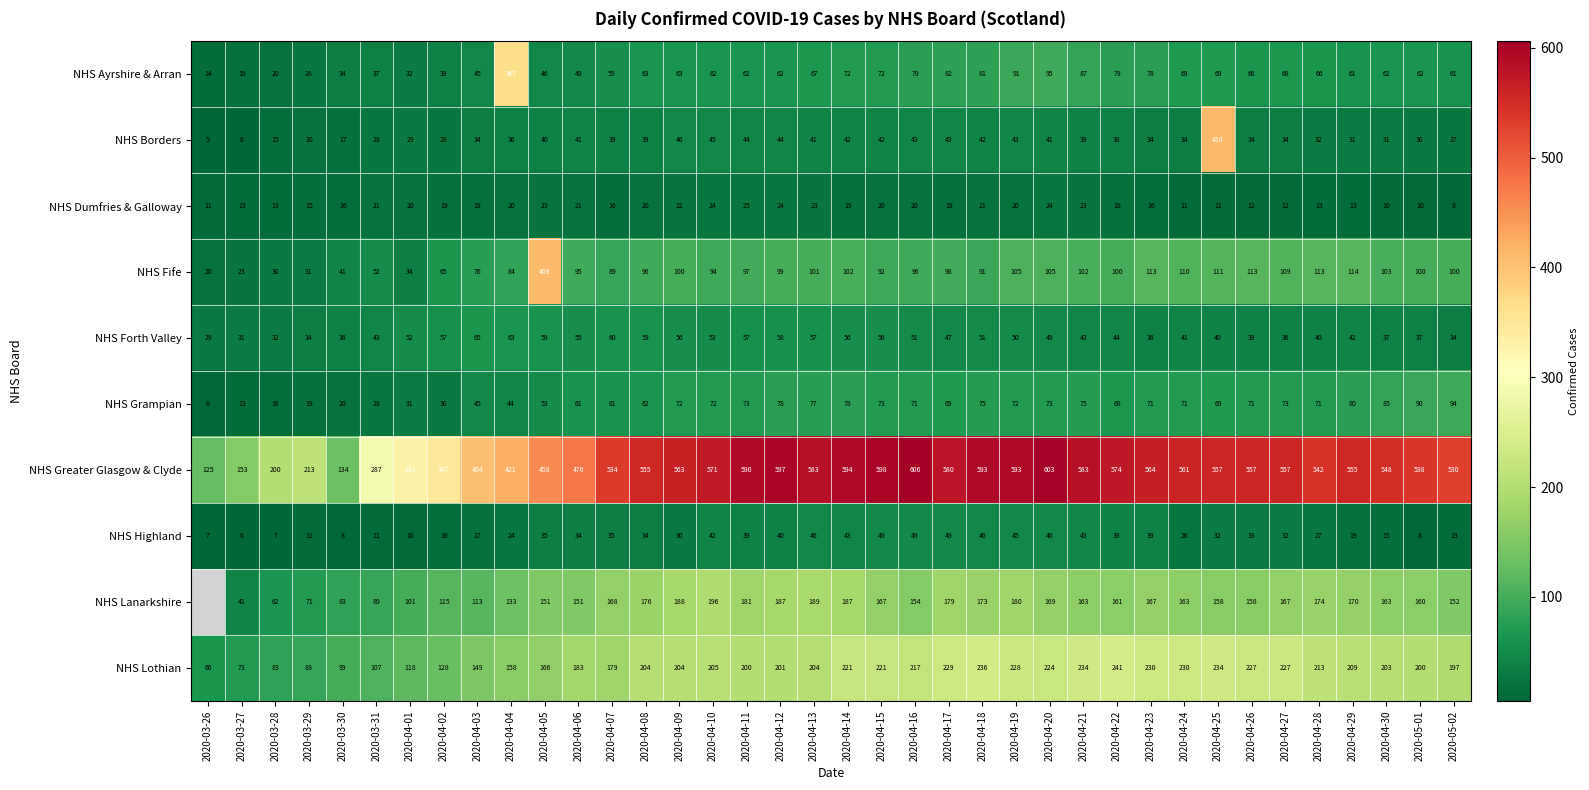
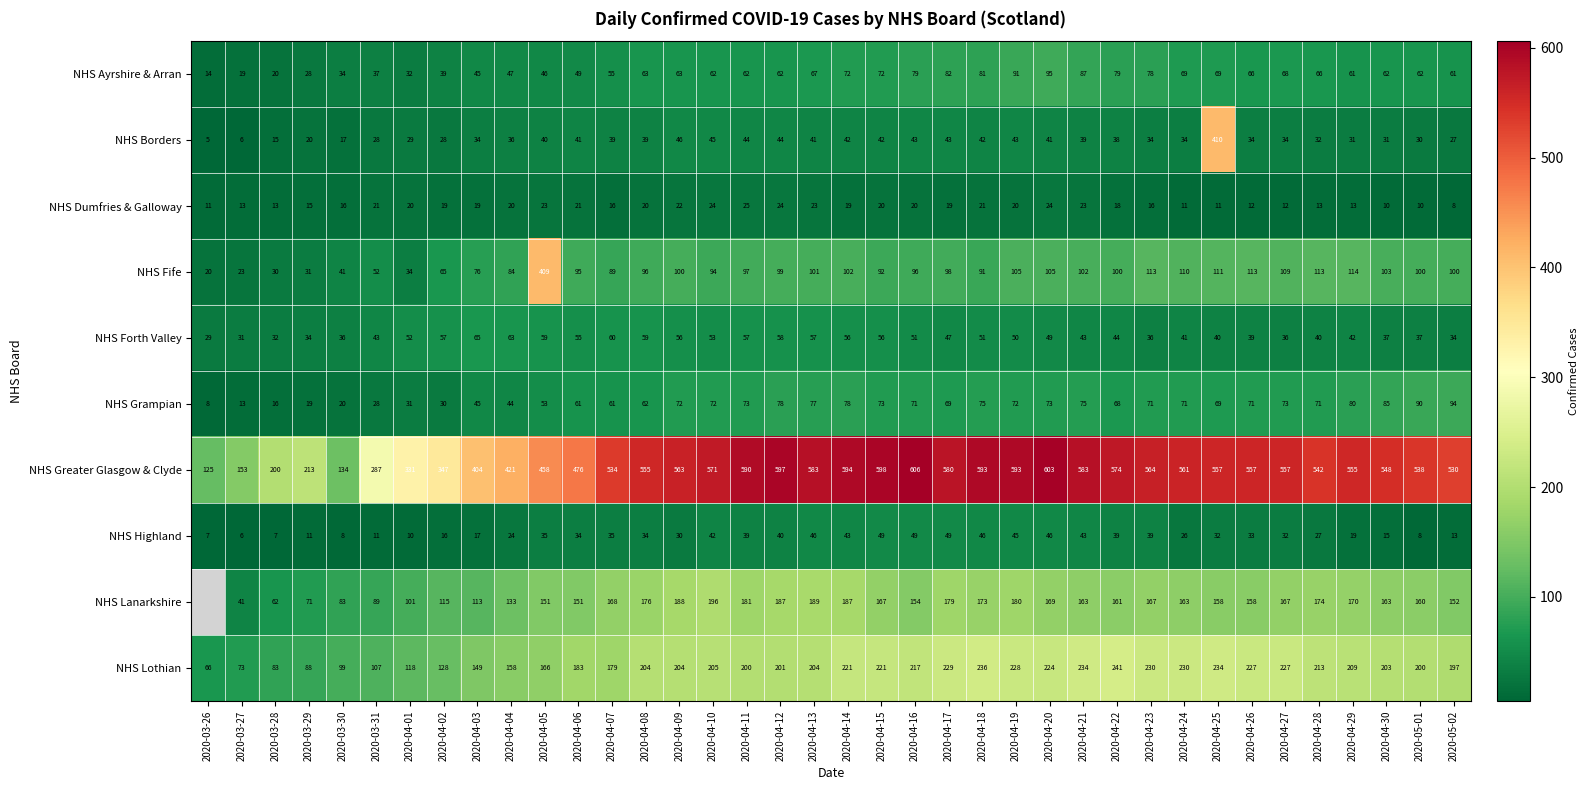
  {
    "NHS Ayrshire & Arran": {
      "2020-03-26": 14,
      "2020-03-27": 19,
      "2020-03-28": 20,
      "2020-03-29": 28,
      "2020-03-30": 34,
      "2020-03-31": 37,
      "2020-04-01": 32,
      "2020-04-02": 39,
      "2020-04-03": 45,
-     "2020-04-04": 367,
+     "2020-04-04": 47,
      "2020-04-05": 46,
      "2020-04-06": 49,
      "2020-04-07": 55,
      "2020-04-08": 63,
      "2020-04-09": 63,
      "2020-04-10": 62,
      "2020-04-11": 62,
      "2020-04-12": 62,
      "2020-04-13": 67,
      "2020-04-14": 72,
      "2020-04-15": 72,
      "2020-04-16": 79,
      "2020-04-17": 82,
      "2020-04-18": 81,
      "2020-04-19": 91,
      "2020-04-20": 95,
      "2020-04-21": 87,
      "2020-04-22": 79,
      "2020-04-23": 78,
      "2020-04-24": 69,
      "2020-04-25": 69,
      "2020-04-26": 66,
      "2020-04-27": 68,
      "2020-04-28": 66,
      "2020-04-29": 61,
      "2020-04-30": 62,
      "2020-05-01": 62,
      "2020-05-02": 61
    }
  }
